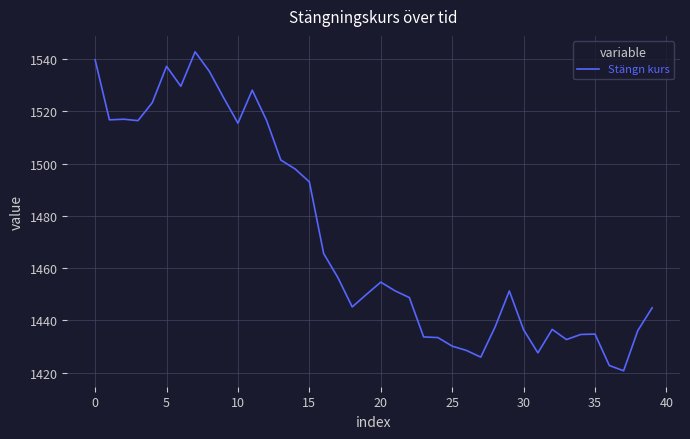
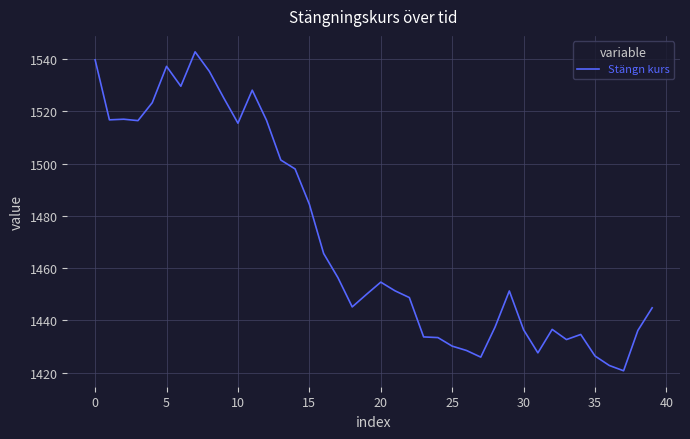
  {
    "0": 1540,
    "5": 1537,
    "10": 1515,
-   "15": 1493,
+   "15": 1484,
    "20": 1455,
    "25": 1430,
    "30": 1436,
-   "35": 1435
+   "35": 1426
  }
